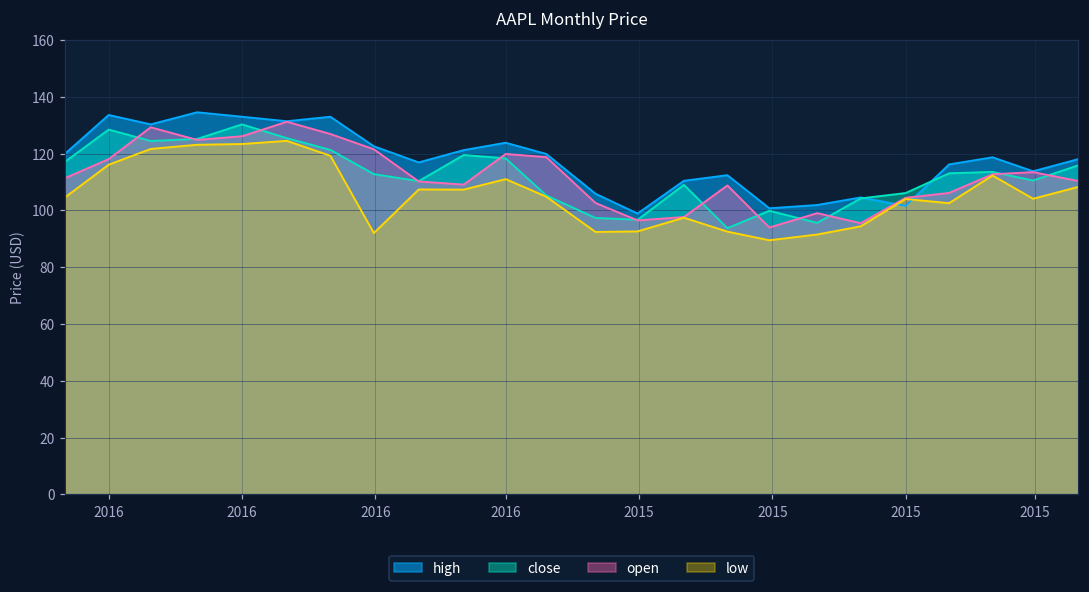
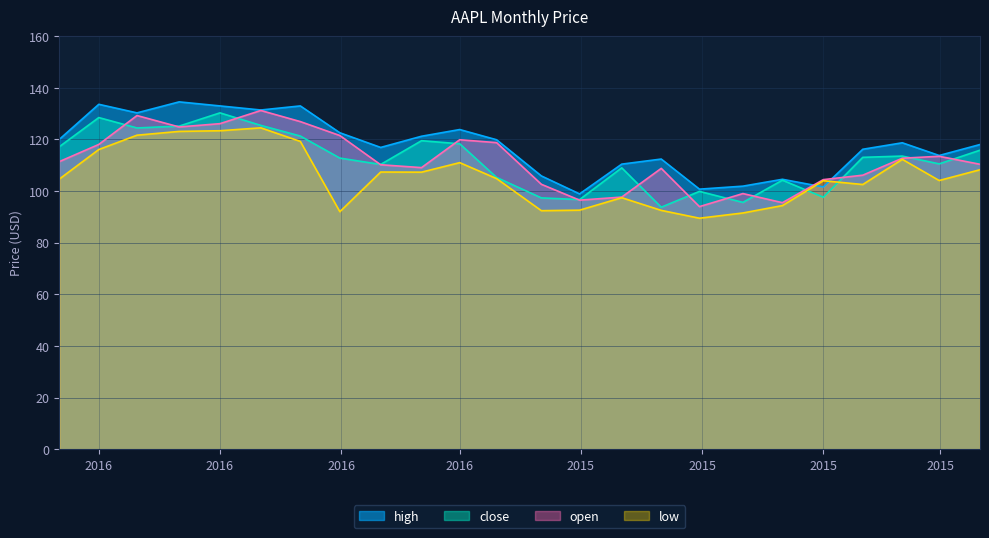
  {
    "high": {
      "2015": 102
    },
    "close": {
-     "2015": 106
+     "2015": 98
    }
  }
